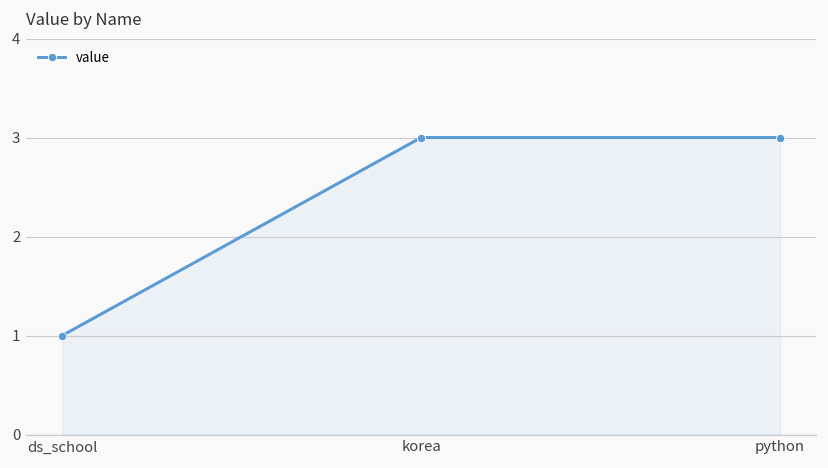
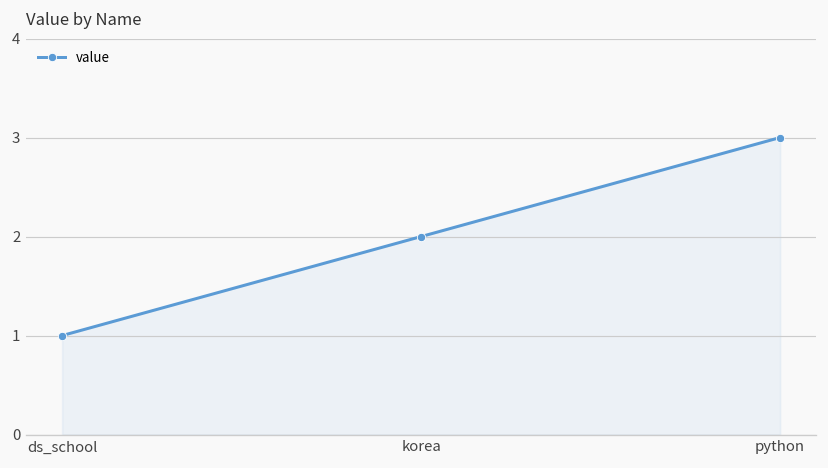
  {
    "ds_school": 1,
-   "korea": 3,
+   "korea": 2,
    "python": 3
  }
